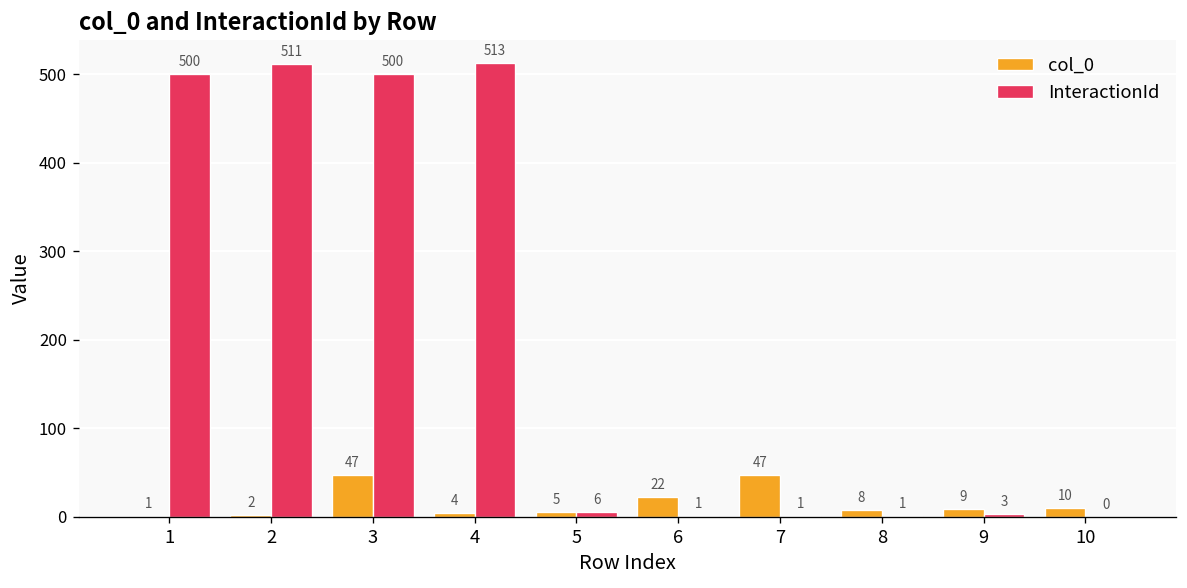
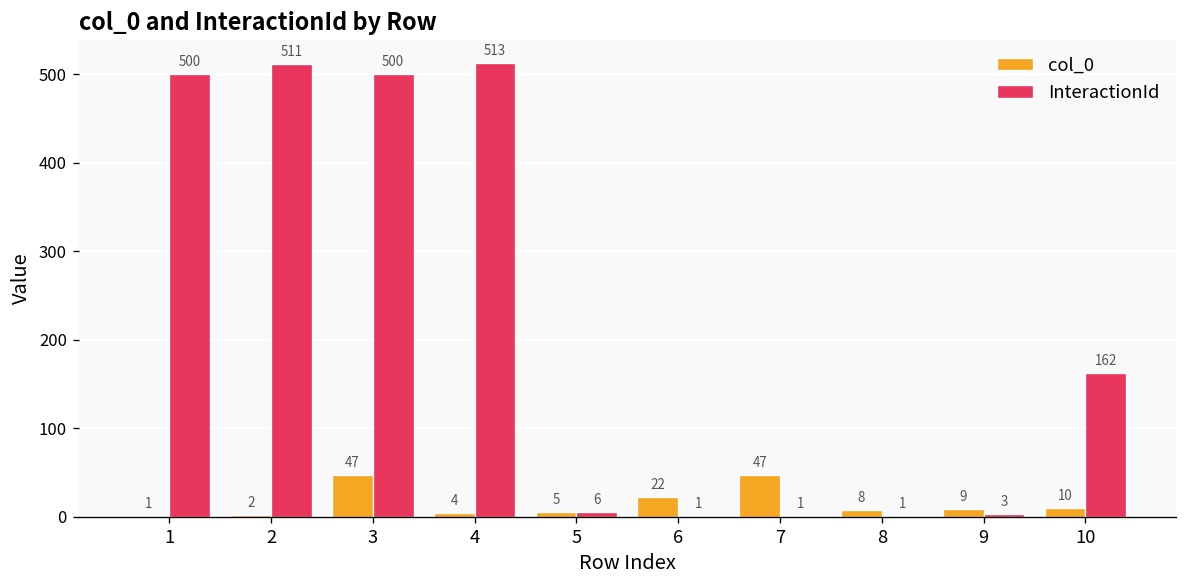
  {
    "col_0": {
      "1": 1,
      "2": 2,
      "3": 47,
      "4": 4,
      "5": 5,
      "6": 22,
      "7": 47,
      "8": 8,
      "9": 9,
      "10": 10
    },
    "InteractionId": {
      "1": 500,
      "2": 511,
      "3": 500,
      "4": 513,
      "5": 6,
      "6": 1,
      "7": 1,
      "8": 1,
      "9": 3,
-     "10": 0
+     "10": 162
    }
  }
